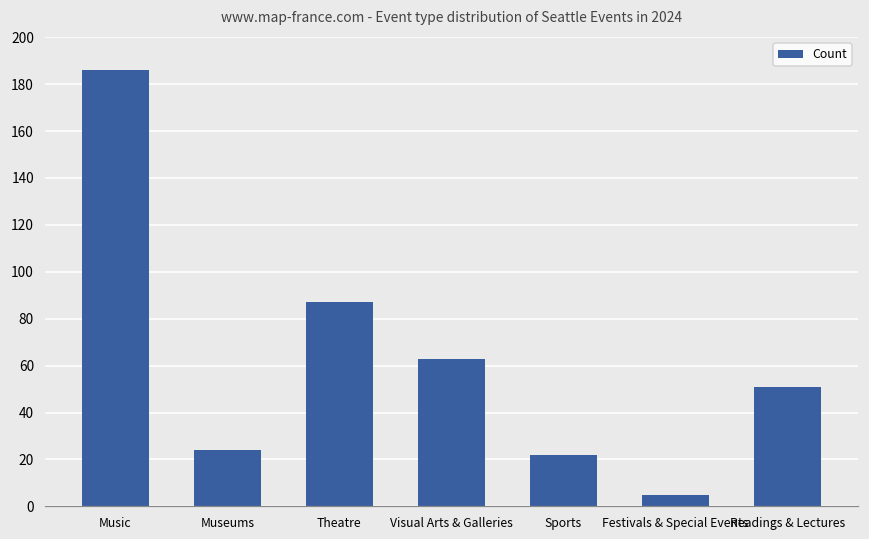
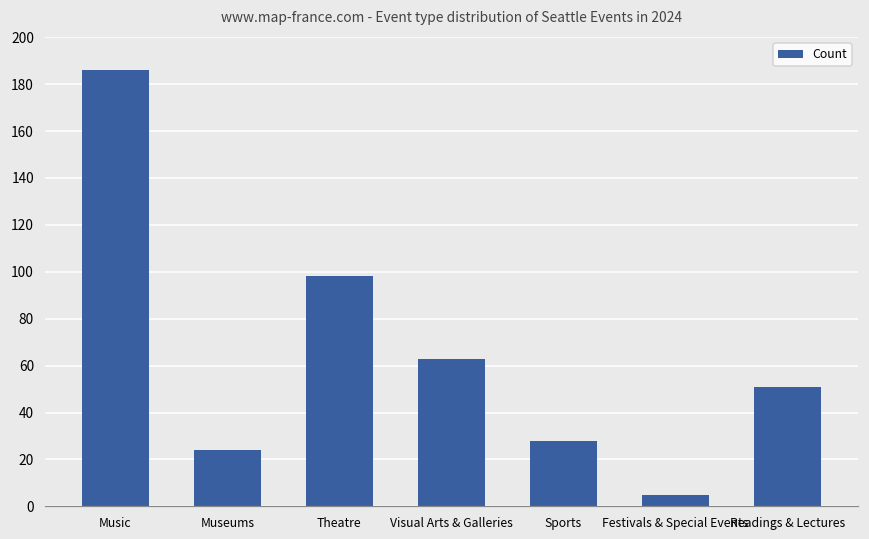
  {
    "Music": 186,
    "Museums": 24,
-   "Theatre": 87,
+   "Theatre": 98,
    "Visual Arts & Galleries": 63,
-   "Sports": 22,
+   "Sports": 28,
    "Festivals & Special Events": 5
  }
